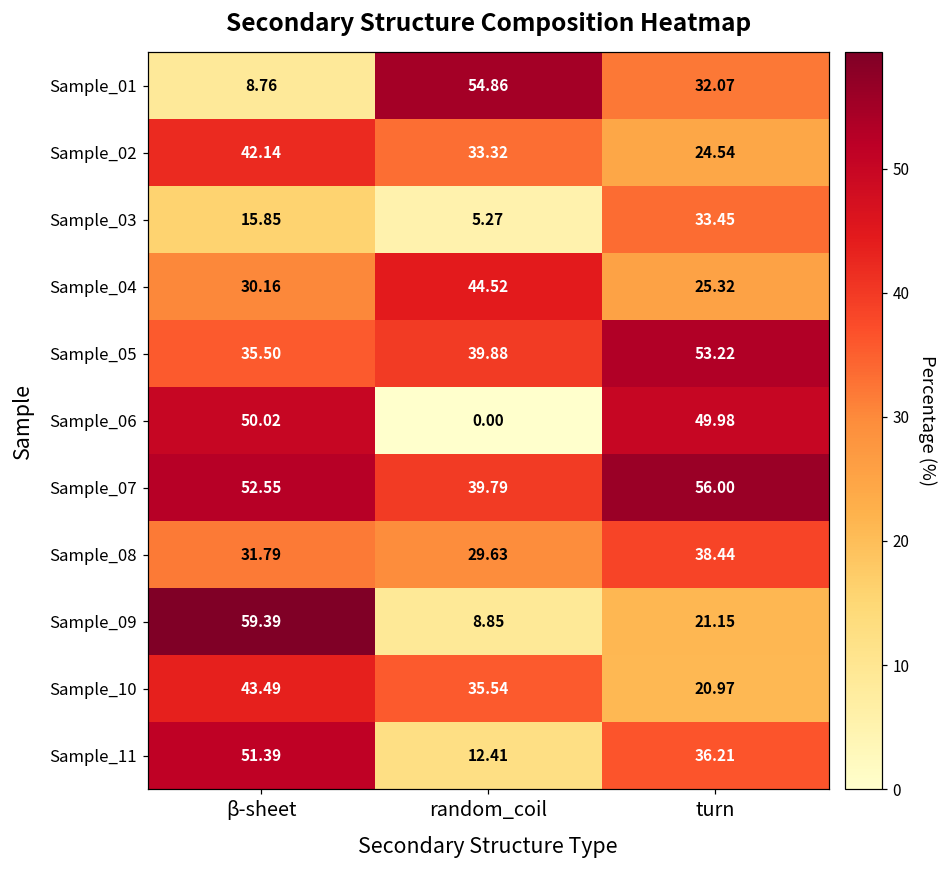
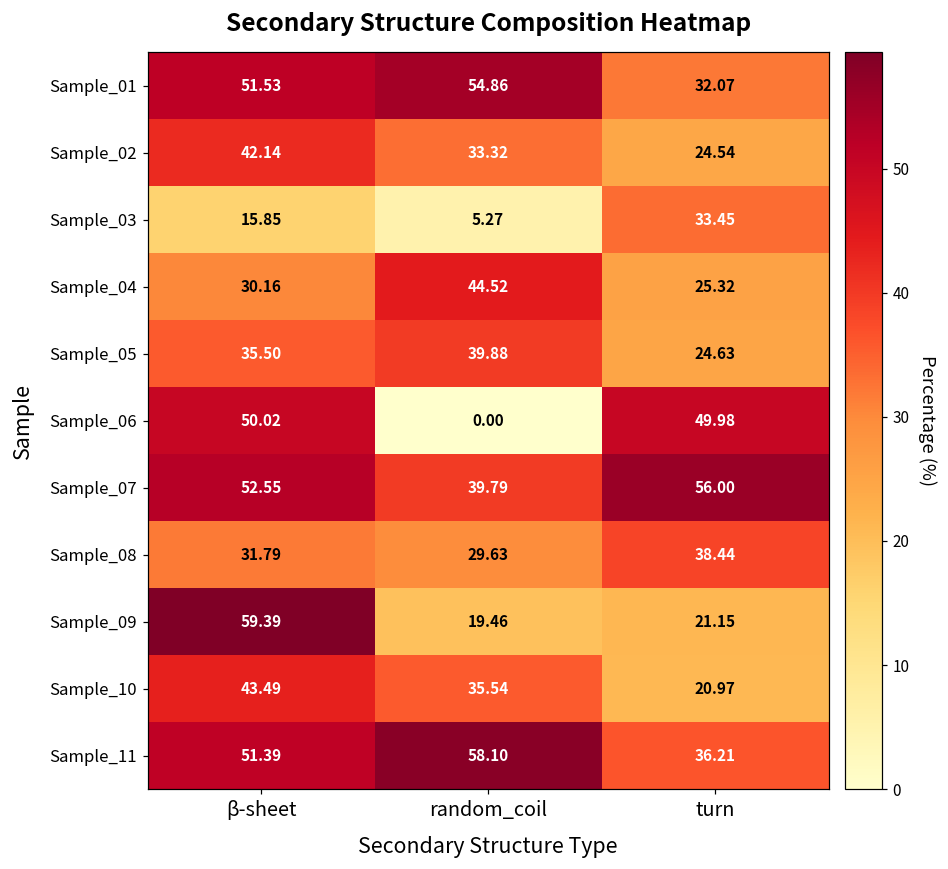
  {
    "Sample_01": {
-     "β-sheet": 8.76,
+     "β-sheet": 51.53,
      "random_coil": 54.86,
      "turn": 32.07
    },
    "Sample_02": {
      "β-sheet": 42.14,
      "random_coil": 33.32,
      "turn": 24.54
    },
    "Sample_03": {
      "β-sheet": 15.85,
      "random_coil": 5.27,
      "turn": 33.45
    },
    "Sample_04": {
      "β-sheet": 30.16,
      "random_coil": 44.52,
      "turn": 25.32
    },
    "Sample_05": {
      "β-sheet": 35.50,
      "random_coil": 39.88,
-     "turn": 53.22
+     "turn": 24.63
    },
    "Sample_06": {
      "β-sheet": 50.02,
      "random_coil": 0.00,
      "turn": 49.98
    },
    "Sample_07": {
      "β-sheet": 52.55,
      "random_coil": 39.79,
      "turn": 56.00
    },
    "Sample_08": {
      "β-sheet": 31.79,
      "random_coil": 29.63,
      "turn": 38.44
    },
    "Sample_09": {
      "β-sheet": 59.39,
-     "random_coil": 8.85,
+     "random_coil": 19.46,
      "turn": 21.15
    },
    "Sample_10": {
      "β-sheet": 43.49,
      "random_coil": 35.54,
      "turn": 20.97
    },
    "Sample_11": {
      "β-sheet": 51.39,
-     "random_coil": 12.41,
+     "random_coil": 58.10,
      "turn": 36.21
    }
  }
